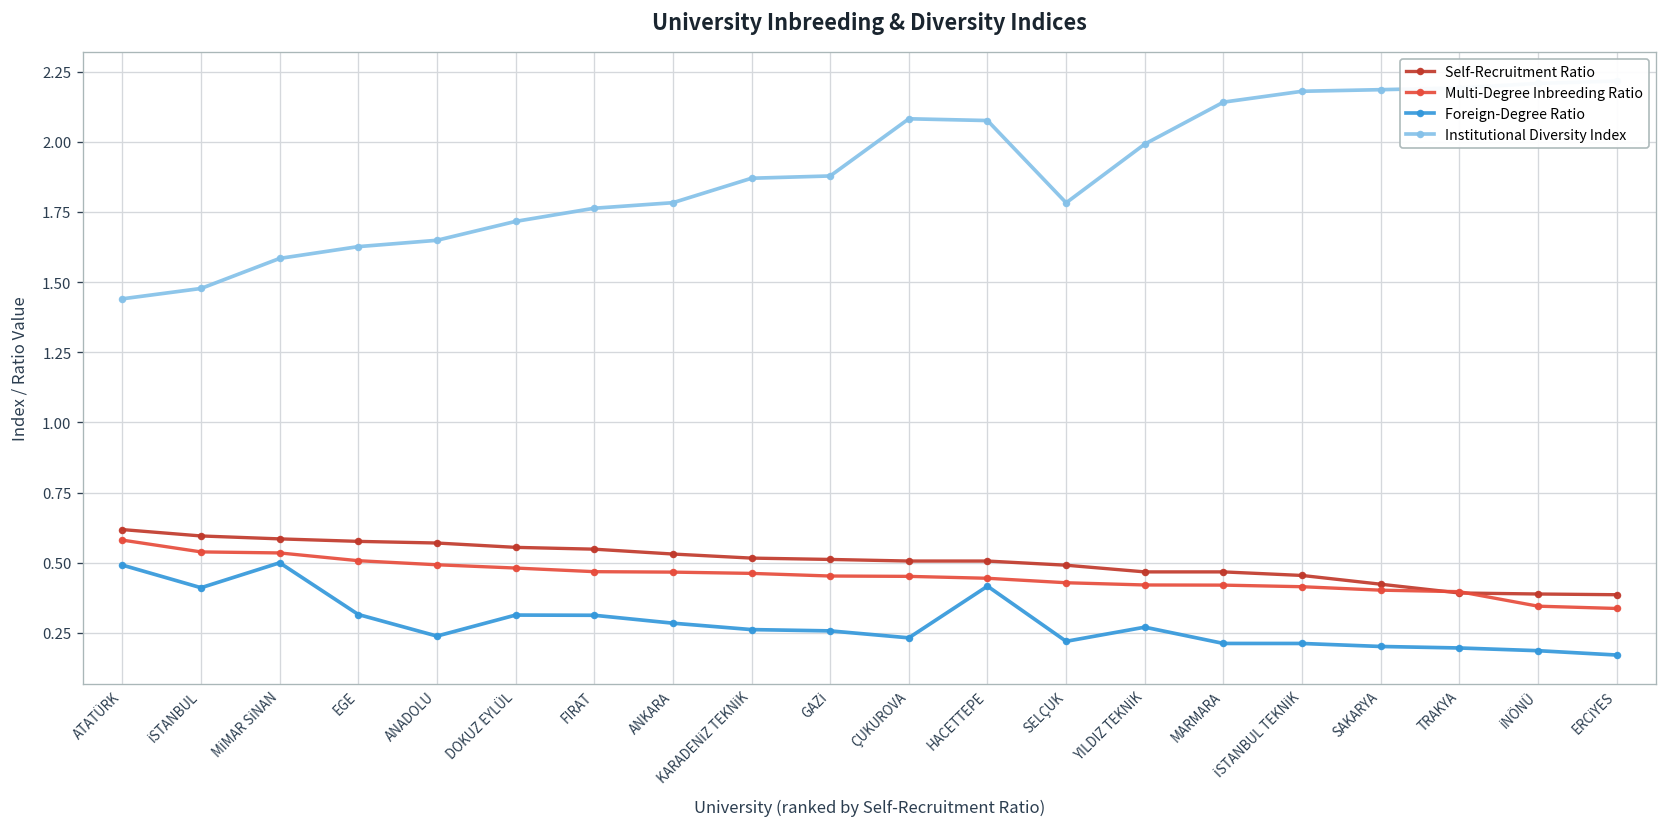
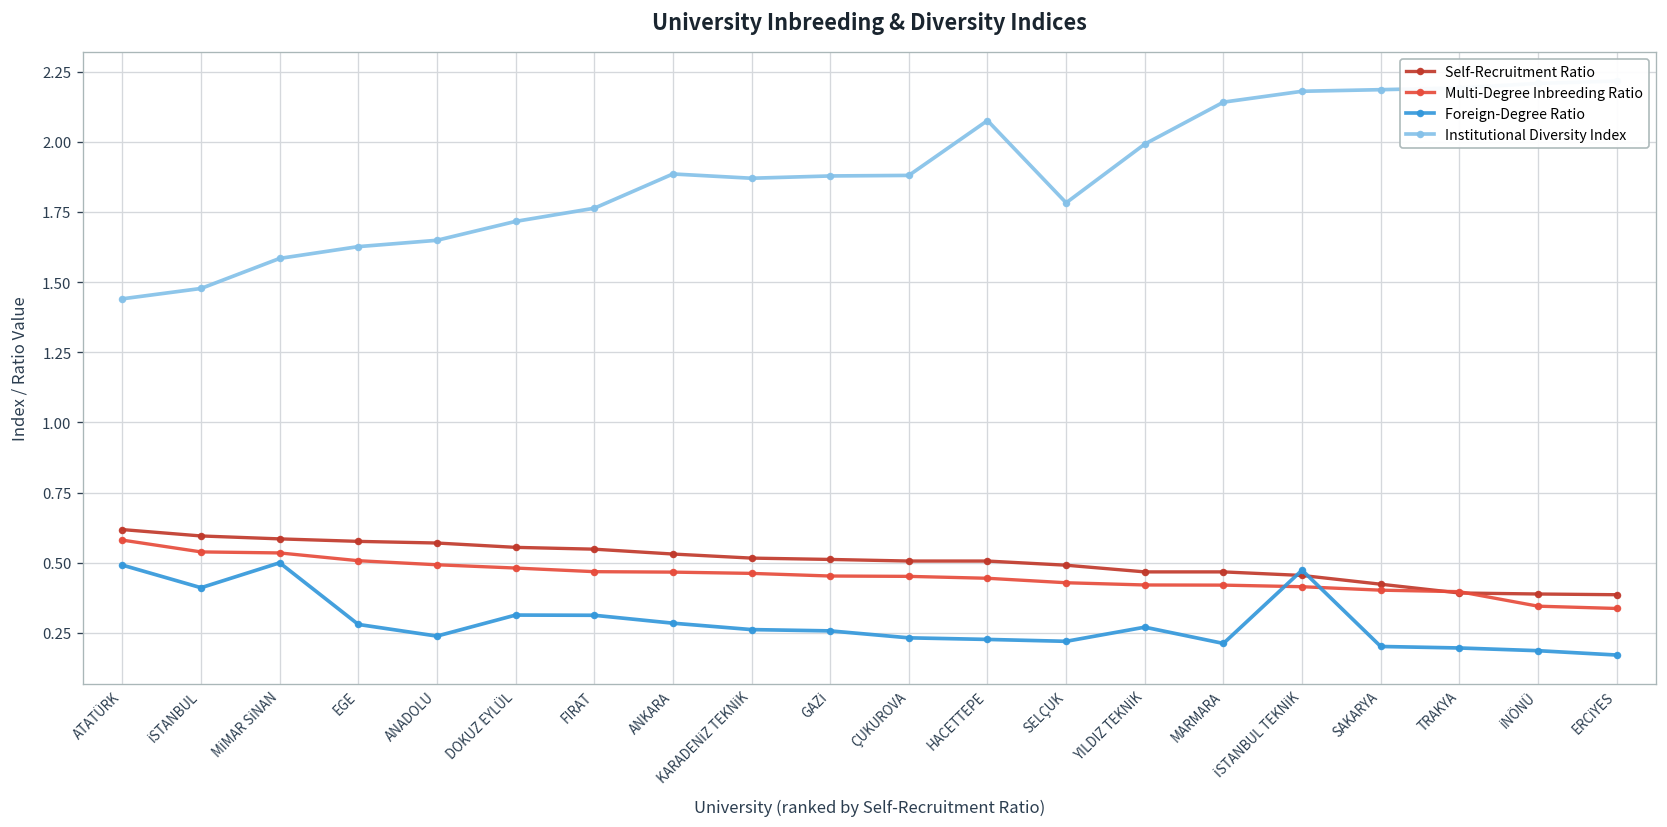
  {
    "Foreign-Degree Ratio": {
      "ATATÜRK": 0.49,
      "İSTANBUL": 0.41,
      "MİMAR SİNAN": 0.50,
-     "EGE": 0.32,
+     "EGE": 0.28,
      "ANADOLU": 0.24,
      "DOKUZ EYLÜL": 0.31,
      "FIRAT": 0.31,
      "ANKARA": 0.28,
      "KARADENİZ TEKNİK": 0.26,
      "GAZİ": 0.26,
      "ÇUKUROVA": 0.23,
-     "HACETTEPE": 0.42,
+     "HACETTEPE": 0.23,
      "SELÇUK": 0.22,
      "YILDIZ TEKNİK": 0.27,
      "MARMARA": 0.21,
-     "İSTANBUL TEKNİK": 0.21,
+     "İSTANBUL TEKNİK": 0.47,
      "SAKARYA": 0.20,
      "TRAKYA": 0.20,
      "İNÖNÜ": 0.19,
      "ERCİYES": 0.17
    },
    "Institutional Diversity Index": {
      "ATATÜRK": 1.44,
      "İSTANBUL": 1.48,
      "MİMAR SİNAN": 1.58,
      "EGE": 1.63,
      "ANADOLU": 1.65,
      "DOKUZ EYLÜL": 1.72,
      "FIRAT": 1.76,
-     "ANKARA": 1.78,
+     "ANKARA": 1.89,
      "KARADENİZ TEKNİK": 1.87,
      "GAZİ": 1.88,
-     "ÇUKUROVA": 2.08,
+     "ÇUKUROVA": 1.88,
      "HACETTEPE": 2.08,
      "SELÇUK": 1.78,
      "YILDIZ TEKNİK": 1.99,
      "MARMARA": 2.14,
      "İSTANBUL TEKNİK": 2.18,
      "SAKARYA": 2.19
    }
  }
